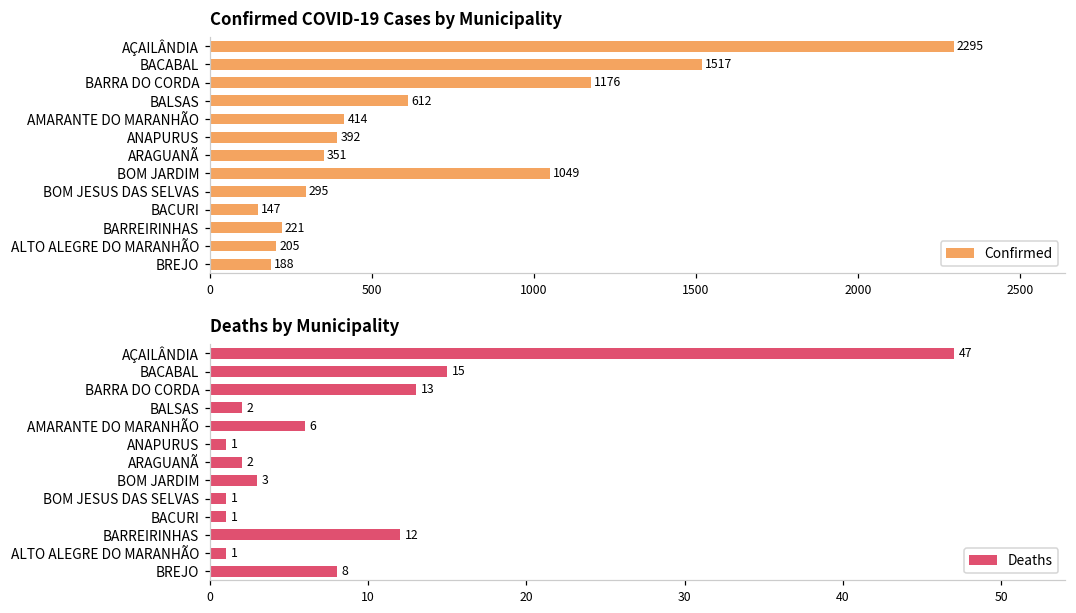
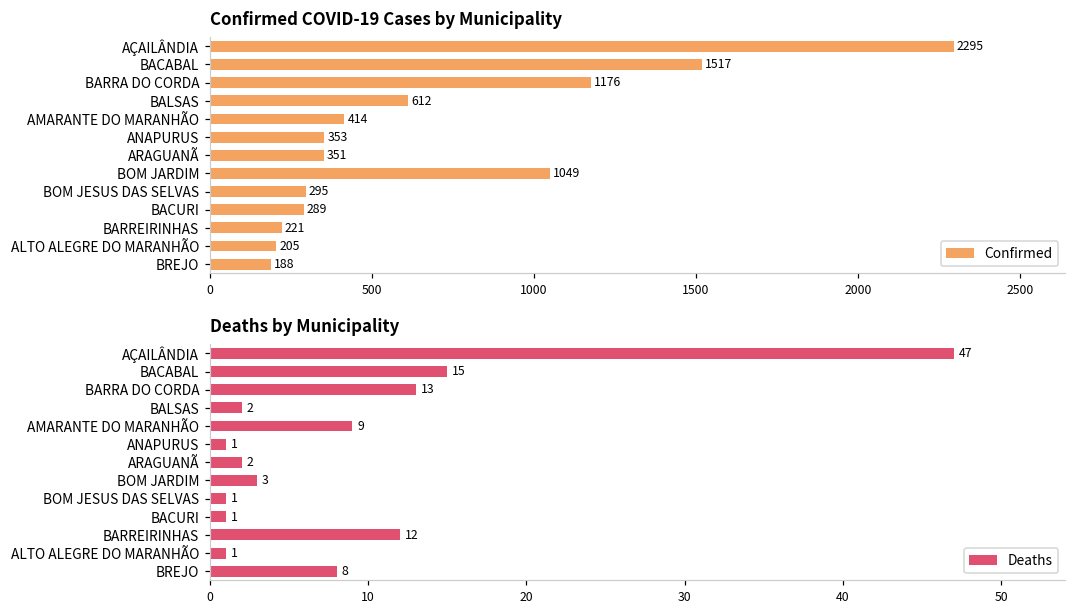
  {
    "Confirmed COVID-19 Cases by Municipality": {
      "AÇAILÂNDIA": 2295,
      "BACABAL": 1517,
      "BARRA DO CORDA": 1176,
      "BALSAS": 612,
      "AMARANTE DO MARANHÃO": 414,
-     "ANAPURUS": 392,
+     "ANAPURUS": 353,
      "ARAGUANÃ": 351,
      "BOM JARDIM": 1049,
      "BOM JESUS DAS SELVAS": 295,
-     "BACURI": 147,
+     "BACURI": 289,
      "BARREIRINHAS": 221,
      "ALTO ALEGRE DO MARANHÃO": 205,
      "BREJO": 188
    },
    "Deaths by Municipality": {
      "AÇAILÂNDIA": 47,
      "BACABAL": 15,
      "BARRA DO CORDA": 13,
      "BALSAS": 2,
-     "AMARANTE DO MARANHÃO": 6,
+     "AMARANTE DO MARANHÃO": 9,
      "ANAPURUS": 1,
      "ARAGUANÃ": 2,
      "BOM JARDIM": 3,
      "BOM JESUS DAS SELVAS": 1,
      "BACURI": 1,
      "BARREIRINHAS": 12,
      "ALTO ALEGRE DO MARANHÃO": 1,
      "BREJO": 8
    }
  }
